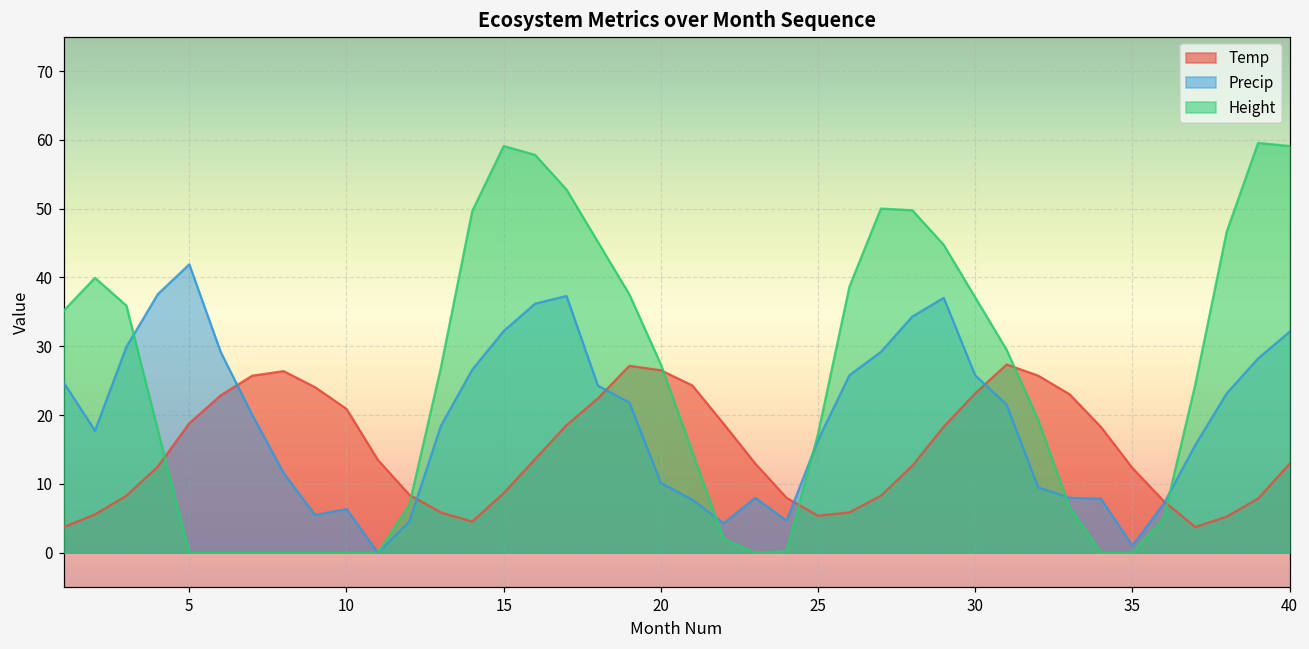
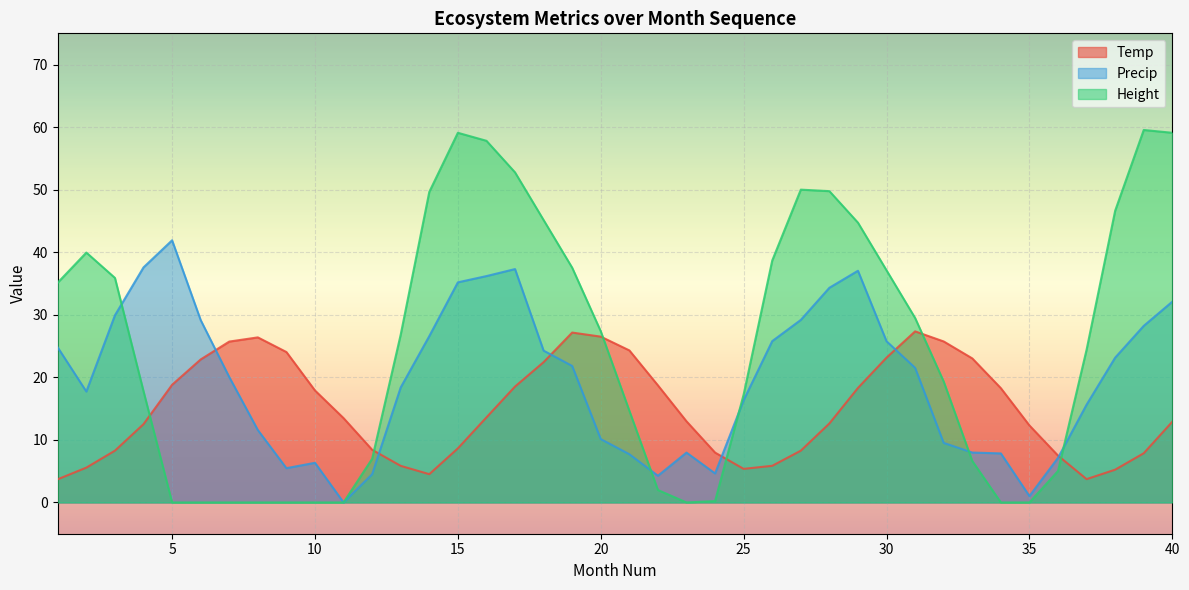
  {
    "Temp": {
      "5": 19,
-     "10": 21,
+     "10": 18,
      "15": 9,
      "20": 27,
      "25": 5,
      "30": 23,
      "35": 12,
      "40": 13
    },
    "Precip": {
      "5": 42,
      "10": 6,
-     "15": 32,
+     "15": 35,
      "20": 10,
      "25": 16,
      "30": 26,
      "35": 1,
      "40": 32
    },
    "Height": {
      "5": 0,
      "10": 0,
      "15": 59,
      "20": 27,
      "25": 17,
      "30": 37,
      "35": 0,
      "40": 59
    }
  }
